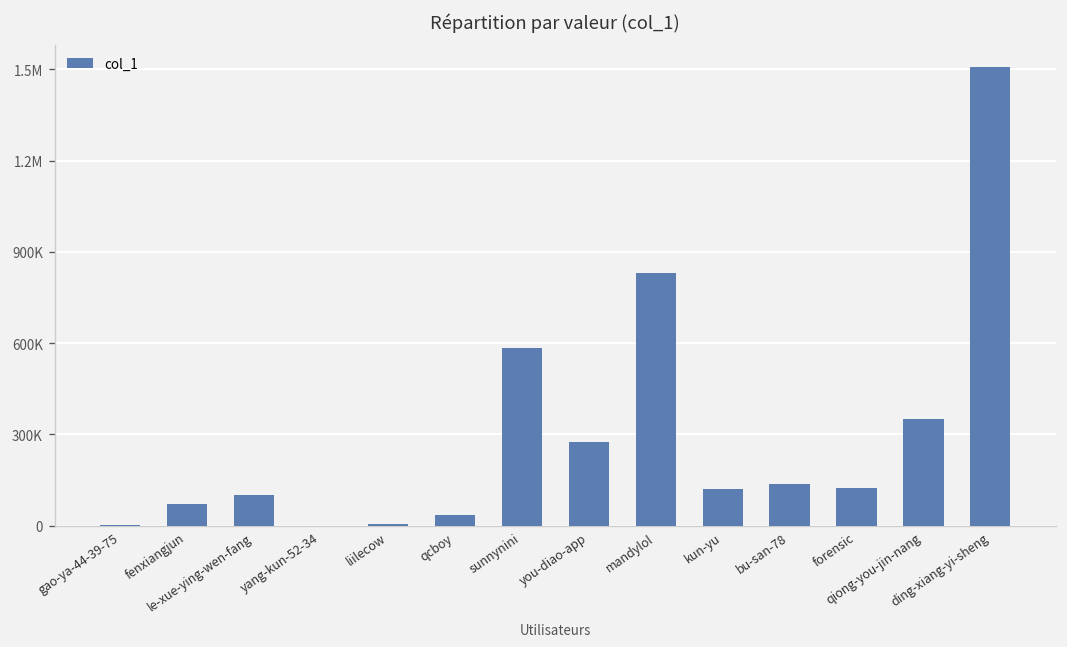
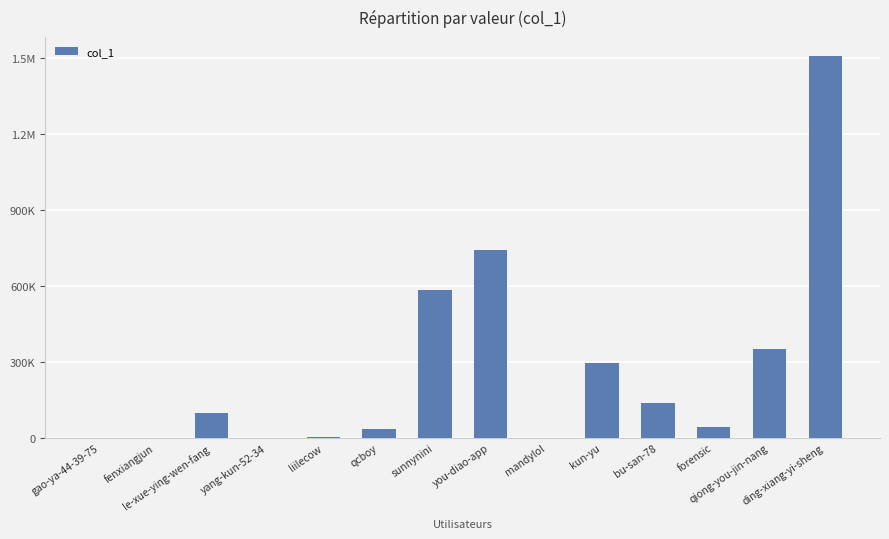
  {
-   "fenxiangjun": 70000,
+   "fenxiangjun": 0,
    "le-xue-ying-wen-fang": 100000,
    "qcboy": 40000,
    "sunnynini": 580000,
-   "you-diao-app": 280000,
-   "mandylol": 830000,
-   "kun-yu": 120000,
+   "you-diao-app": 740000,
+   "mandylol": 0,
+   "kun-yu": 290000,
    "bu-san-78": 140000,
-   "forensic": 120000,
+   "forensic": 40000,
    "qiong-you-jin-nang": 350000,
    "ding-xiang-yi-sheng": 1510000
  }
